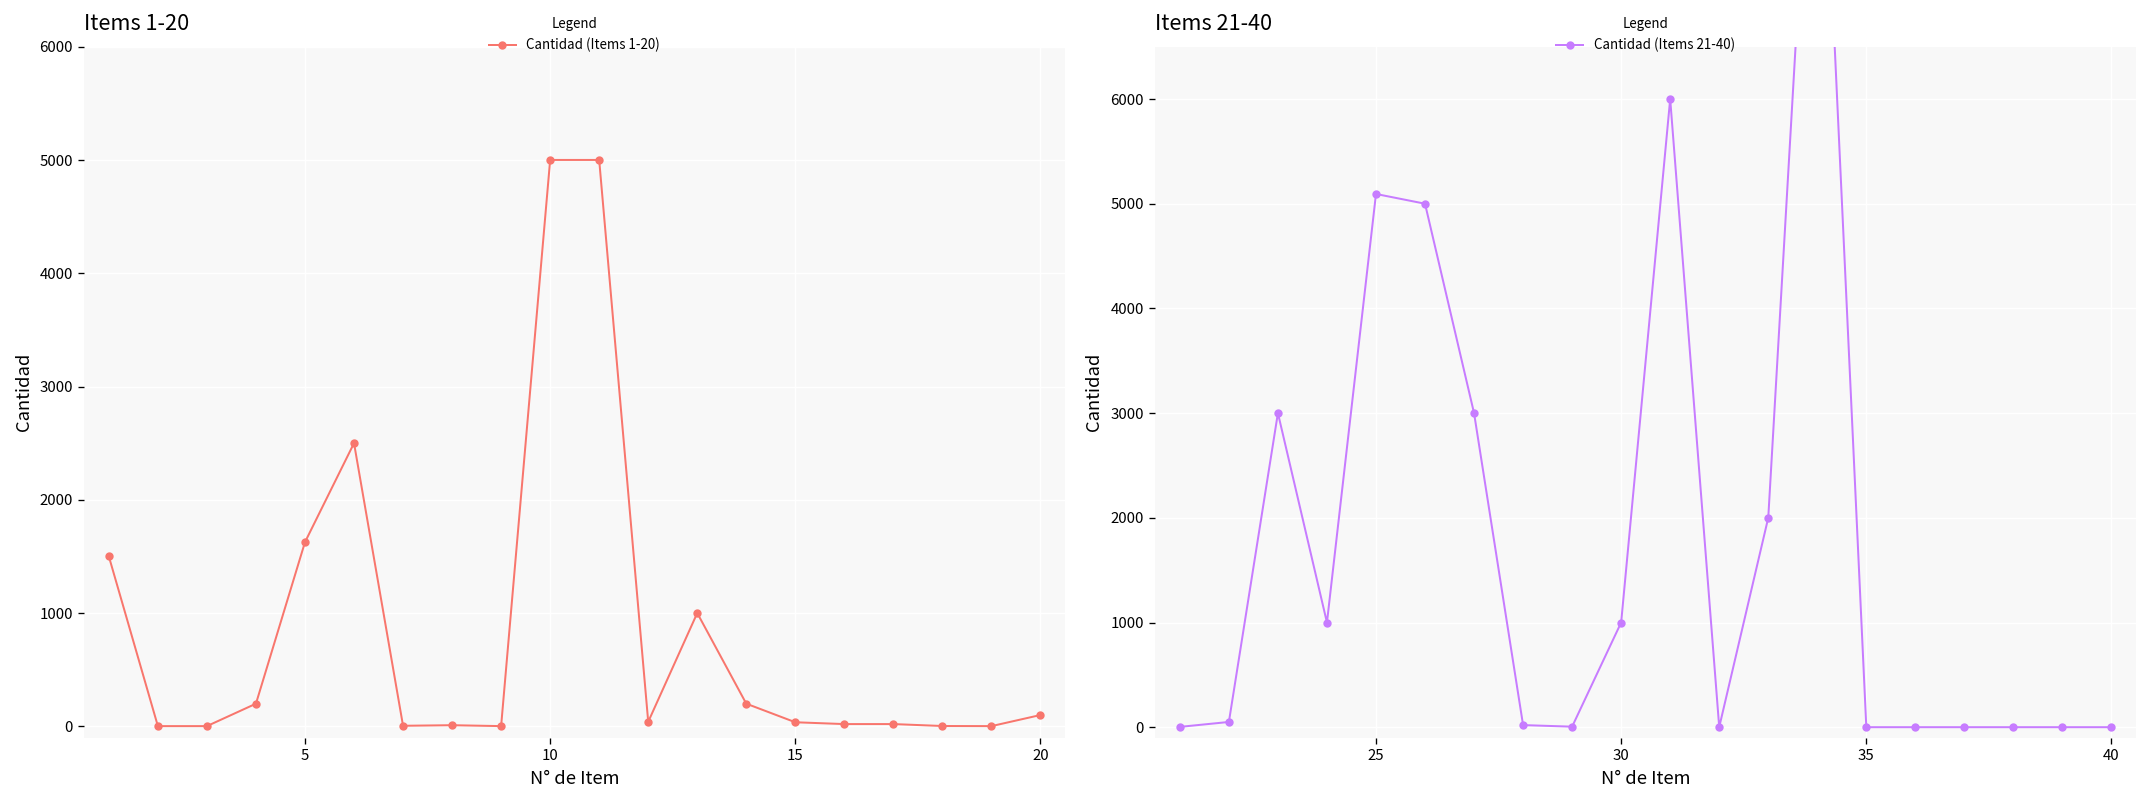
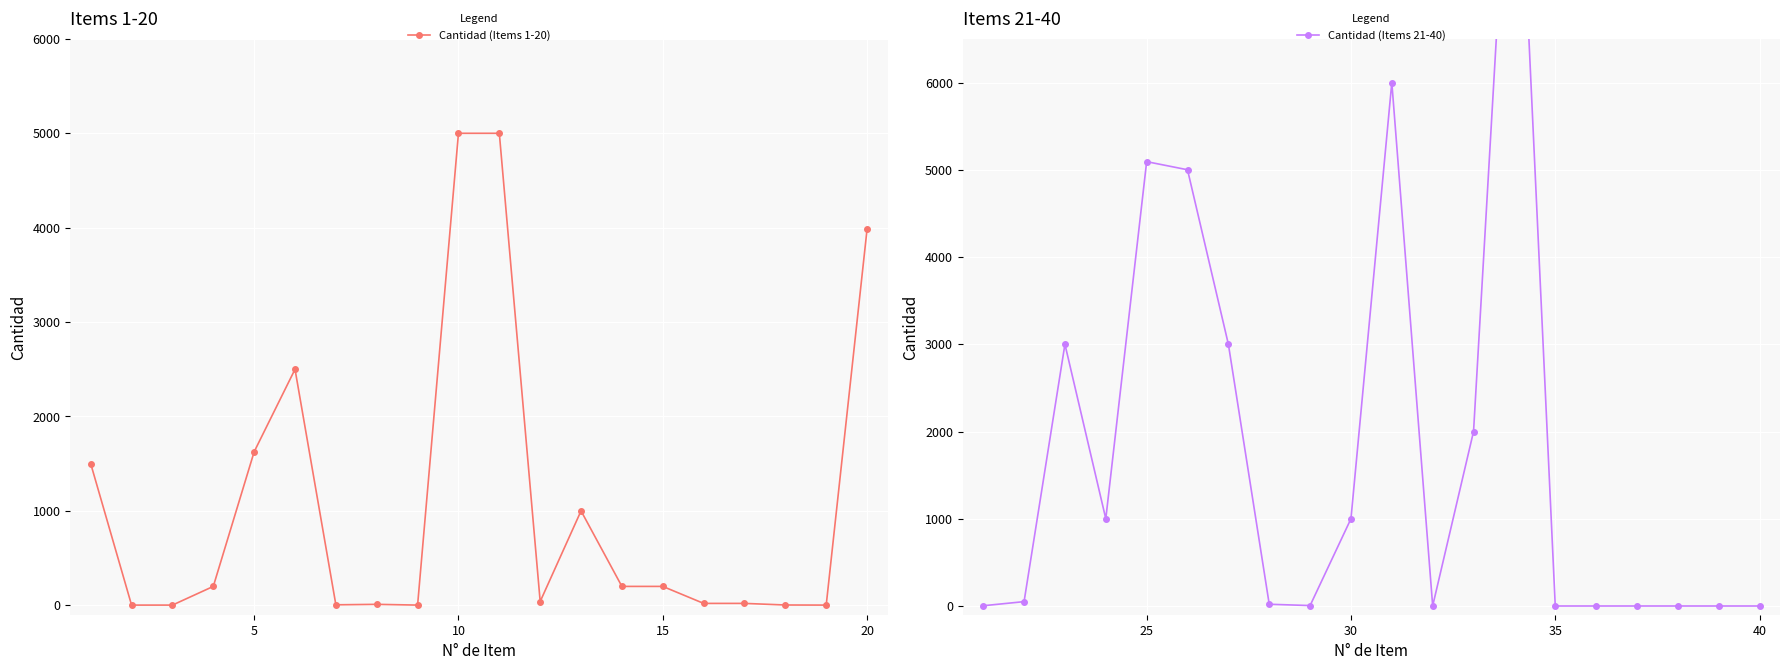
  {
    "Items 1-20": {
      "5": 1600,
      "10": 5000,
-     "15": 0,
-     "20": 100
+     "15": 200,
+     "20": 4000
    },
    "Items 21-40": {
      "25": 5100,
      "30": 1000,
      "35": 0,
      "40": 0
    }
  }
